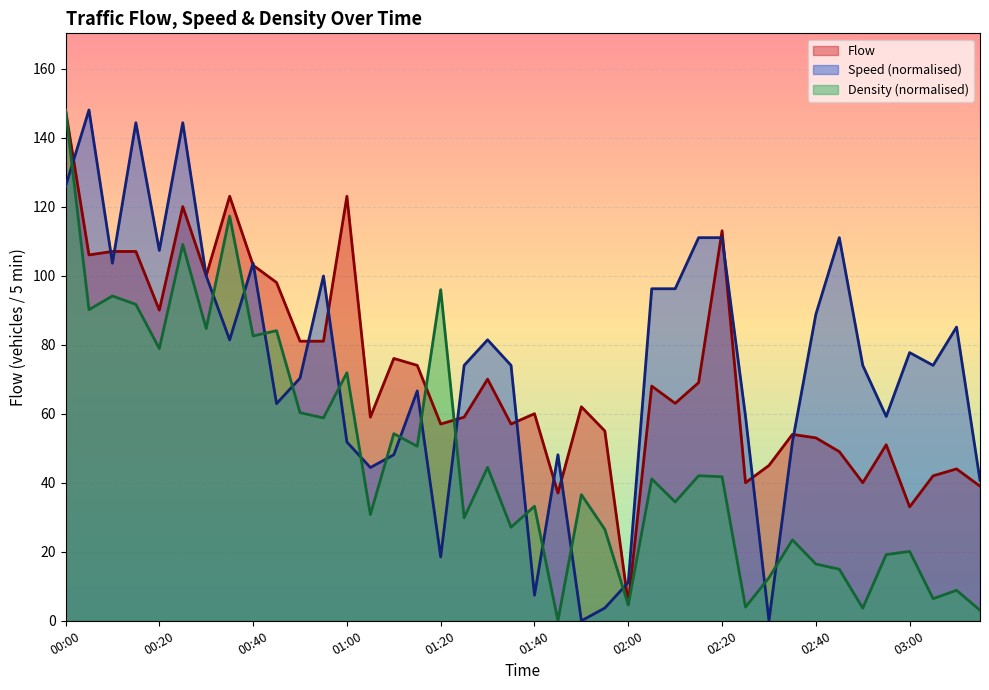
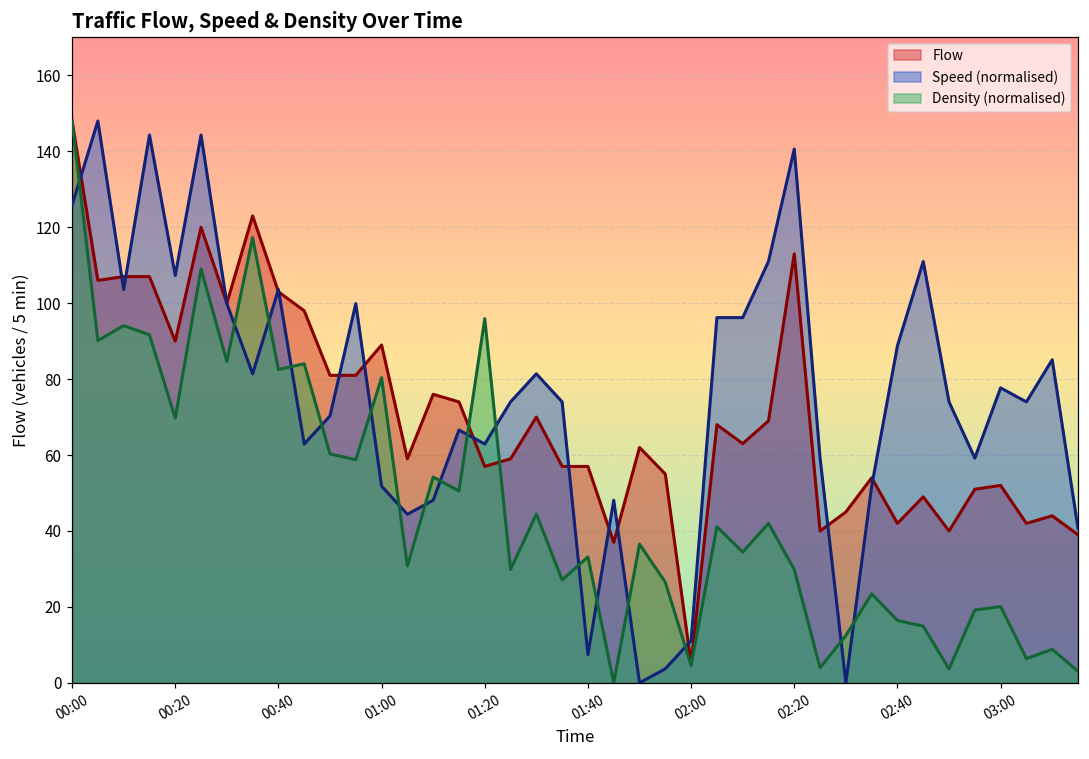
  {
    "Flow": {
      "00:20": 90,
-     "01:00": 123,
+     "01:00": 89,
      "01:20": 57,
-     "01:40": 60,
+     "01:40": 57,
      "02:20": 113,
-     "02:40": 53,
-     "03:00": 33
+     "02:40": 42,
+     "03:00": 52
    },
    "Speed (normalised)": {
      "00:00": 126,
      "00:20": 107,
      "01:00": 52,
-     "01:20": 19,
+     "01:20": 63,
      "01:40": 7,
      "02:00": 11,
-     "02:20": 111,
+     "02:20": 141,
      "02:40": 89,
      "03:00": 78
    },
    "Density (normalised)": {
-     "00:20": 79,
+     "00:20": 70,
      "00:40": 83,
-     "01:00": 72,
+     "01:00": 80,
      "01:20": 96,
      "01:40": 33,
-     "02:20": 42,
+     "02:20": 30,
      "02:40": 16,
      "03:00": 20
    }
  }
